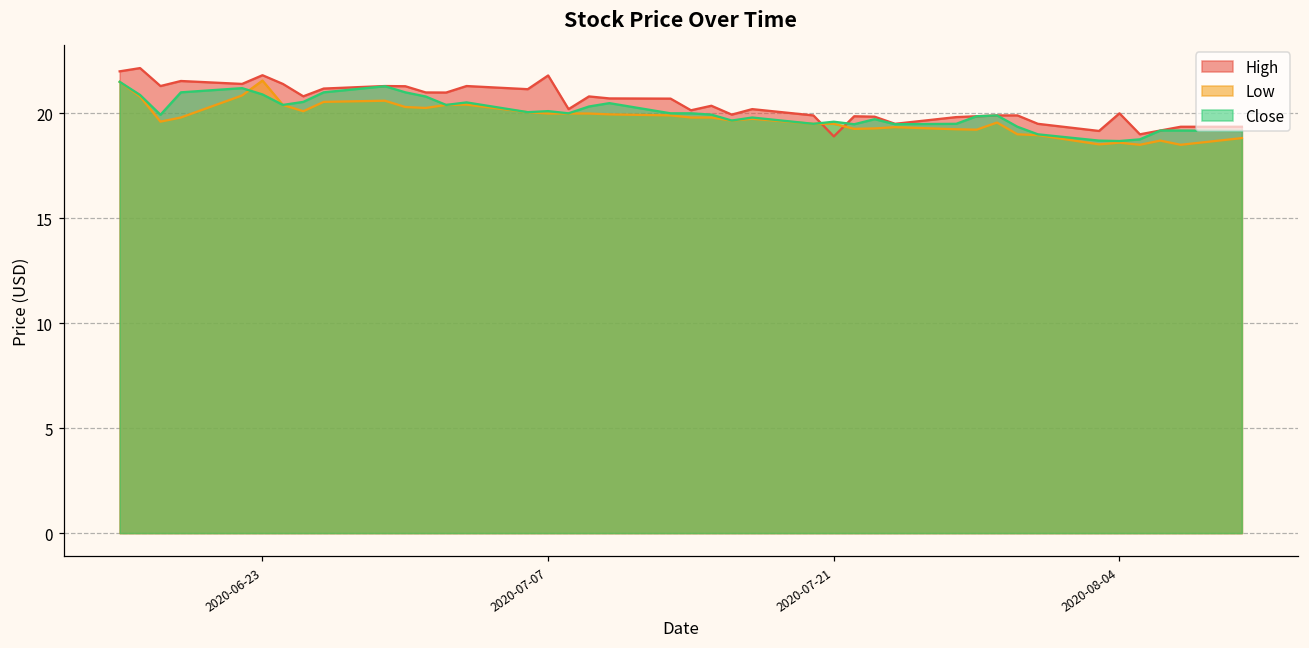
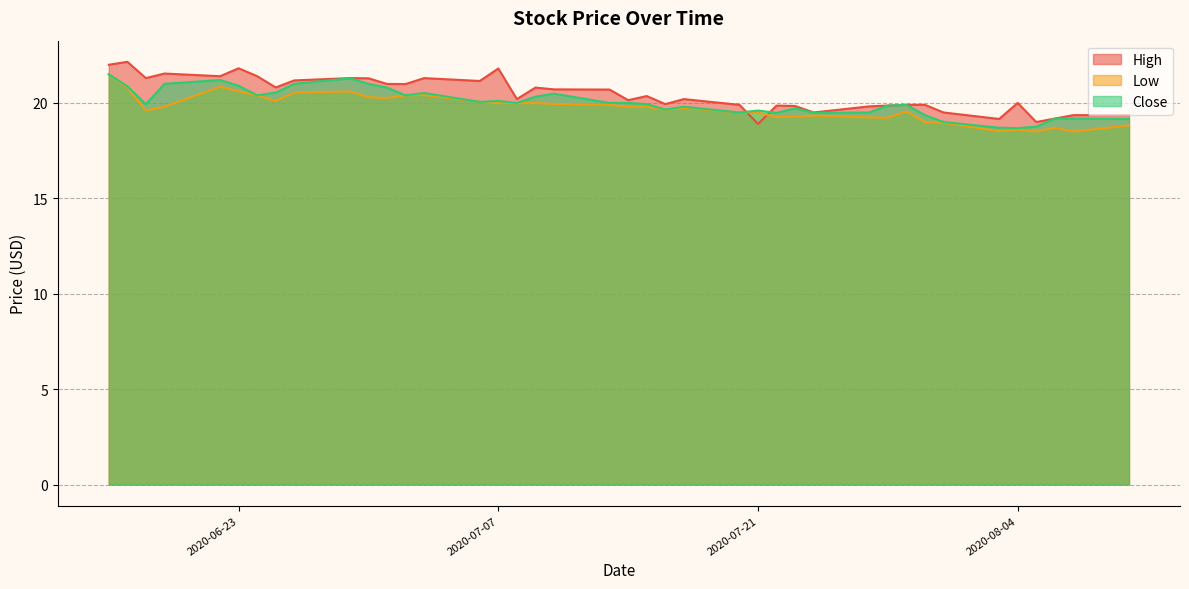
  {
    "High": {
      "2020-06-23": 21.8,
      "2020-07-07": 21.8,
      "2020-07-21": 18.9,
      "2020-08-04": 20.0
    },
    "Low": {
-     "2020-06-23": 21.6
+     "2020-06-23": 20.6
    },
    "Close": {
      "2020-06-23": 20.9
    }
  }
